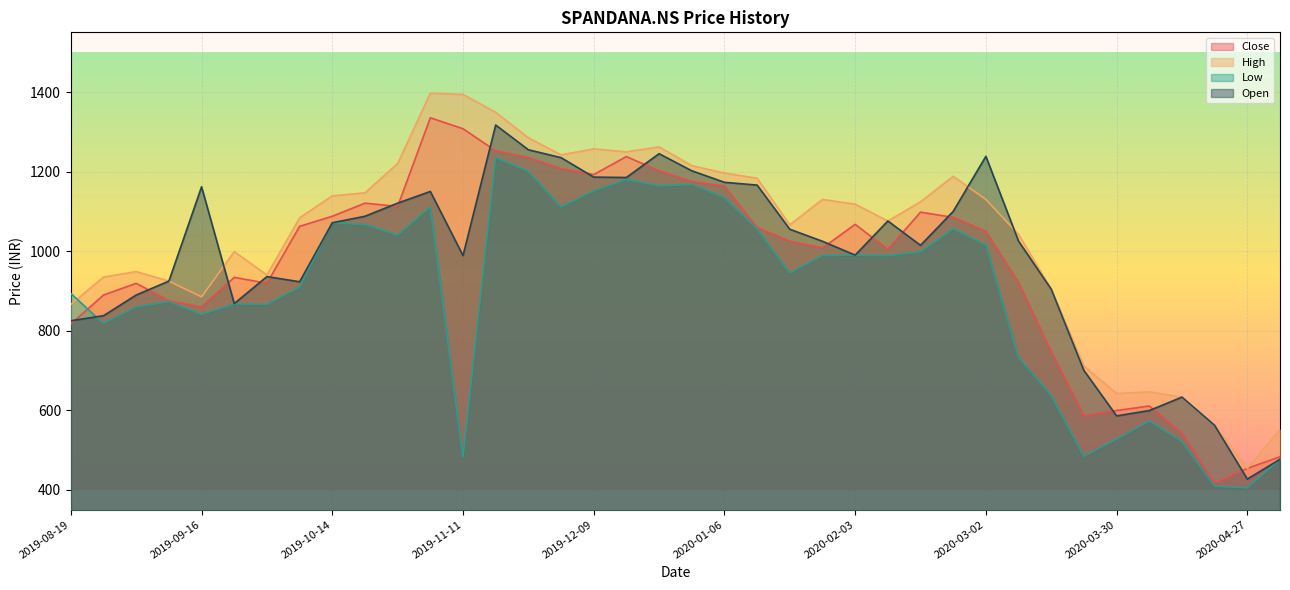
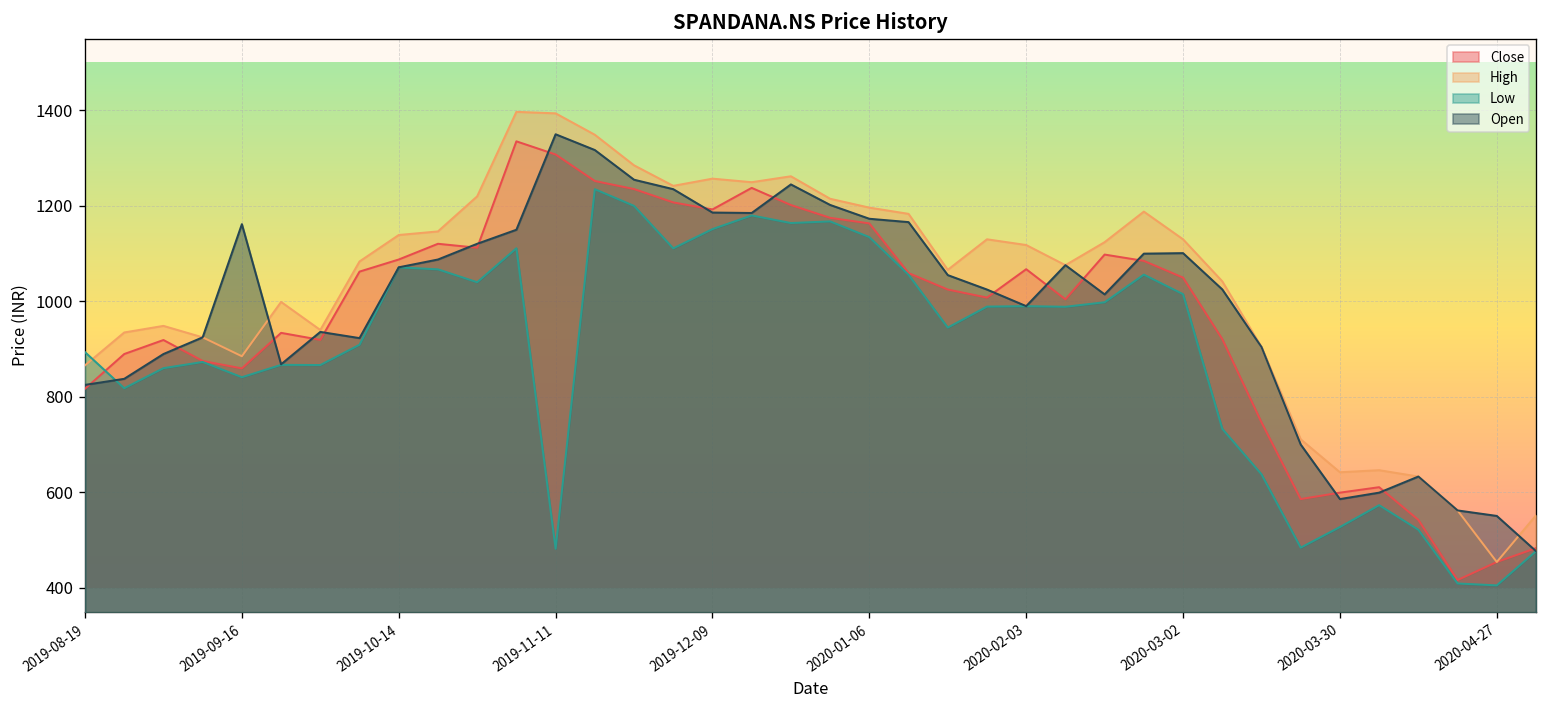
  {
    "Low": {
      "2019-08-19": 890,
      "2019-09-16": 840,
      "2019-11-11": 480,
      "2019-12-09": 1150,
      "2020-01-06": 1130,
      "2020-03-02": 1020,
      "2020-03-30": 530,
      "2020-04-27": 410
    },
    "Open": {
      "2019-08-19": 830,
      "2019-09-16": 1160,
-     "2019-11-11": 990,
+     "2019-11-11": 1350,
      "2019-12-09": 1190,
      "2020-01-06": 1170,
-     "2020-03-02": 1240,
+     "2020-03-02": 1100,
      "2020-03-30": 590,
-     "2020-04-27": 430
+     "2020-04-27": 550
    }
  }
